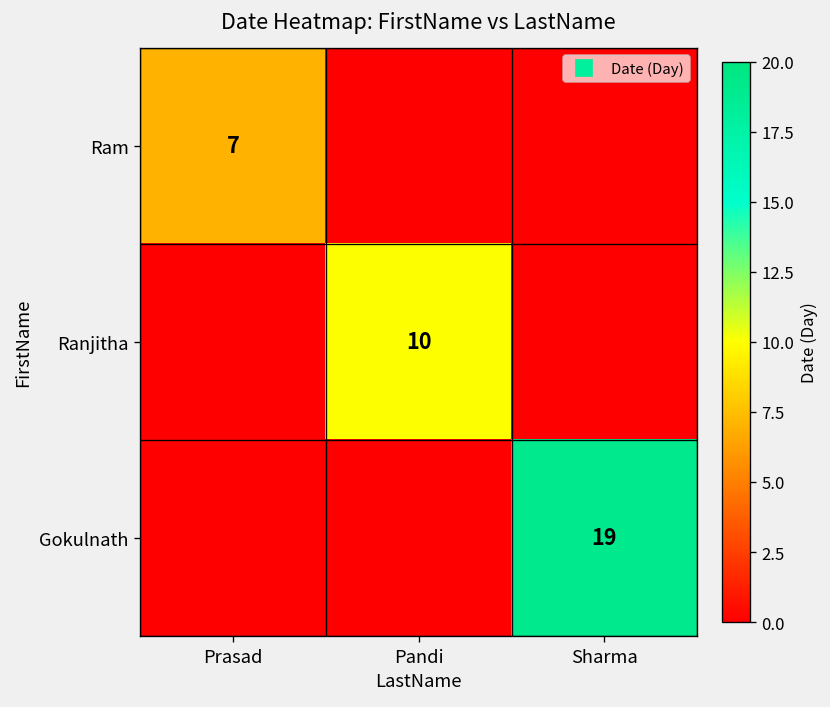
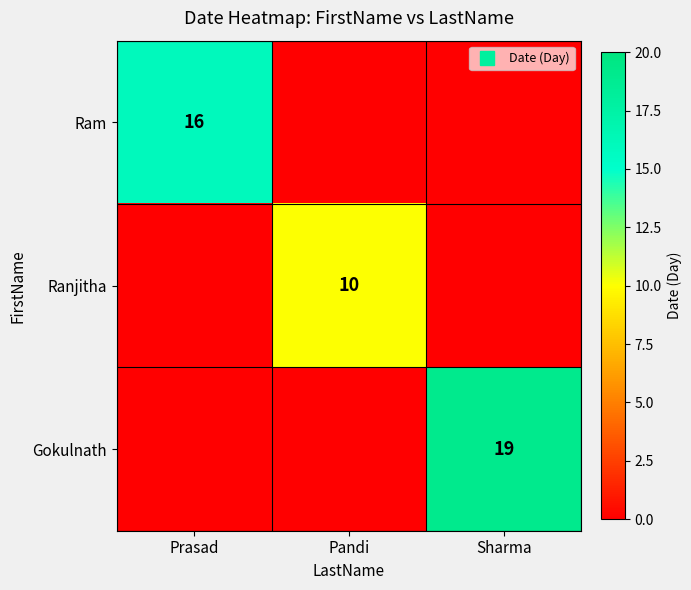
  {
    "Ram": {
-     "Prasad": 7
+     "Prasad": 16
    },
    "Ranjitha": {
      "Pandi": 10
    },
    "Gokulnath": {
      "Sharma": 19
    }
  }
